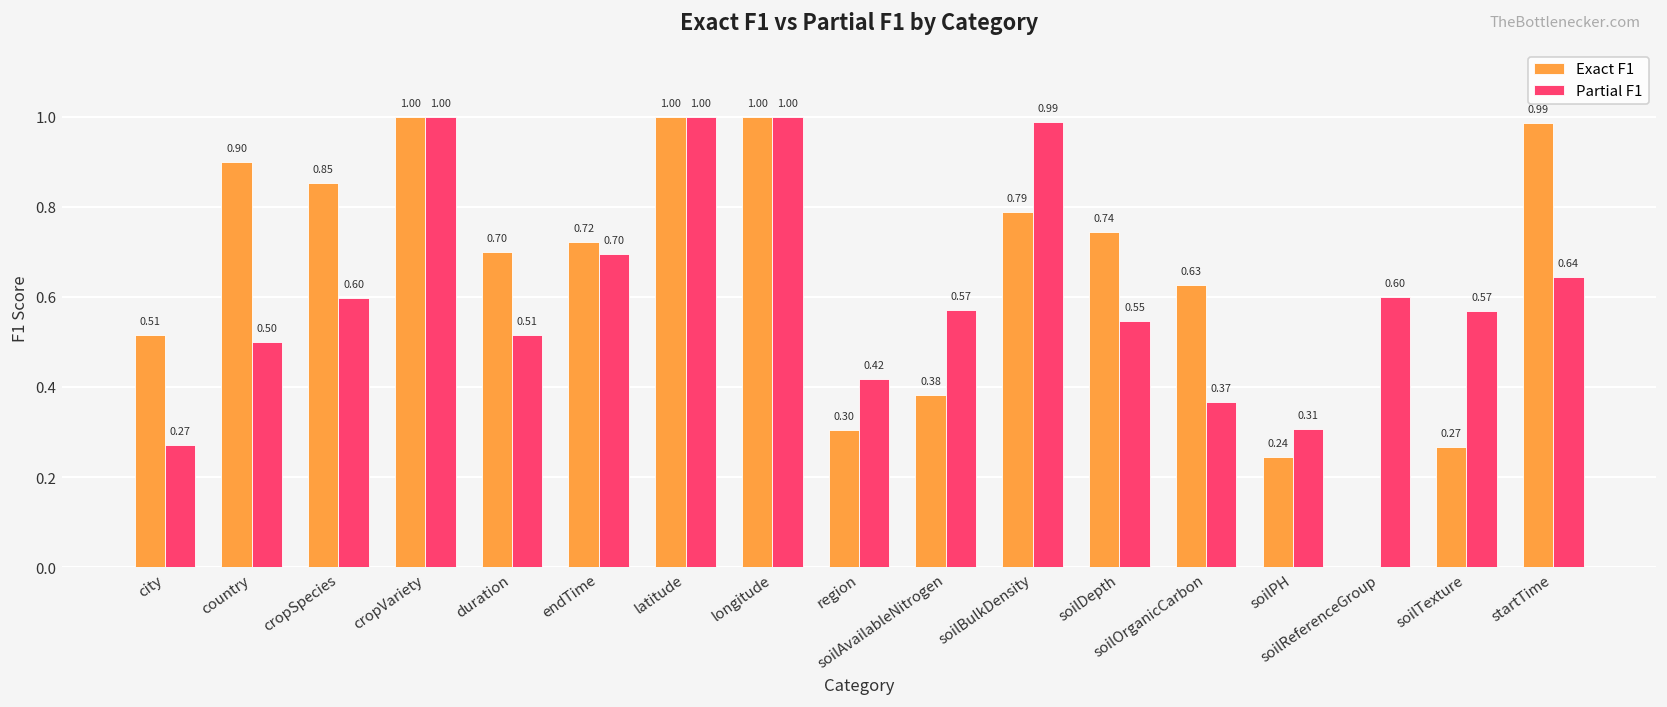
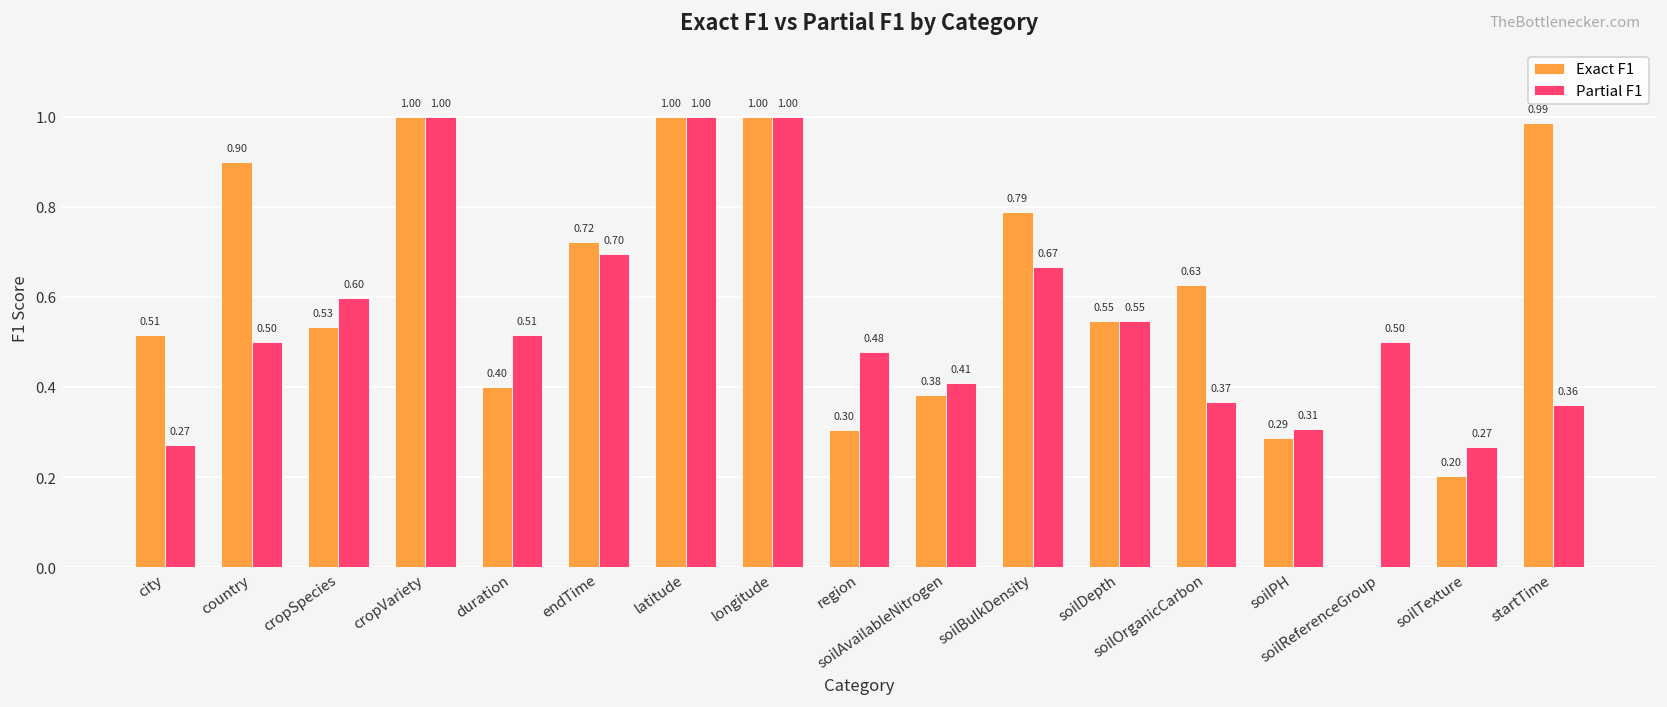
  {
    "Exact F1": {
      "city": 0.51,
      "country": 0.90,
-     "cropSpecies": 0.85,
+     "cropSpecies": 0.53,
      "cropVariety": 1.00,
-     "duration": 0.70,
+     "duration": 0.40,
      "endTime": 0.72,
      "latitude": 1.00,
      "longitude": 1.00,
      "region": 0.30,
      "soilAvailableNitrogen": 0.38,
      "soilBulkDensity": 0.79,
-     "soilDepth": 0.74,
+     "soilDepth": 0.55,
      "soilOrganicCarbon": 0.63,
-     "soilPH": 0.24,
-     "soilTexture": 0.27
+     "soilPH": 0.29,
+     "soilTexture": 0.20
    },
    "Partial F1": {
      "city": 0.27,
      "country": 0.50,
      "cropSpecies": 0.60,
      "cropVariety": 1.00,
      "duration": 0.51,
      "endTime": 0.70,
      "latitude": 1.00,
      "longitude": 1.00,
-     "region": 0.42,
-     "soilAvailableNitrogen": 0.57,
-     "soilBulkDensity": 0.99,
+     "region": 0.48,
+     "soilAvailableNitrogen": 0.41,
+     "soilBulkDensity": 0.67,
      "soilDepth": 0.55,
      "soilOrganicCarbon": 0.37,
      "soilPH": 0.31,
-     "soilReferenceGroup": 0.60,
-     "soilTexture": 0.57,
-     "startTime": 0.64
+     "soilReferenceGroup": 0.50,
+     "soilTexture": 0.27,
+     "startTime": 0.36
    }
  }
